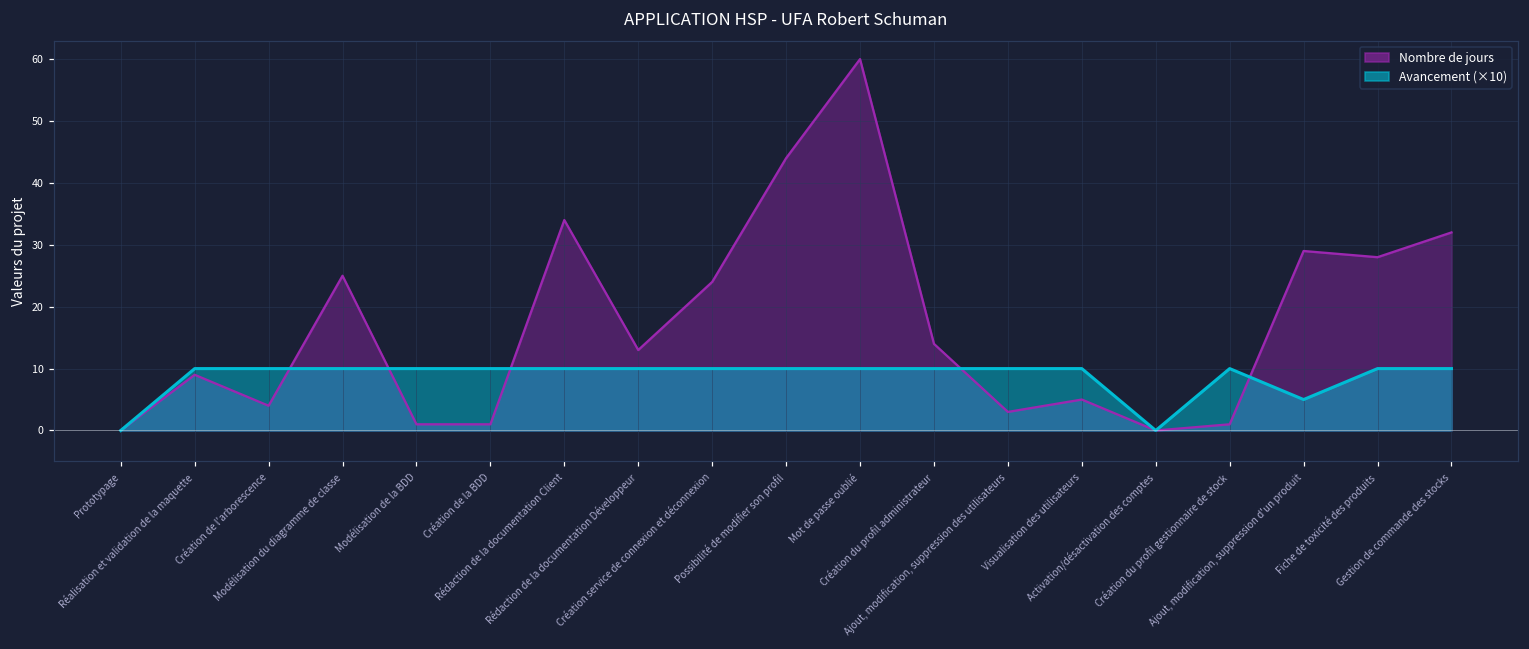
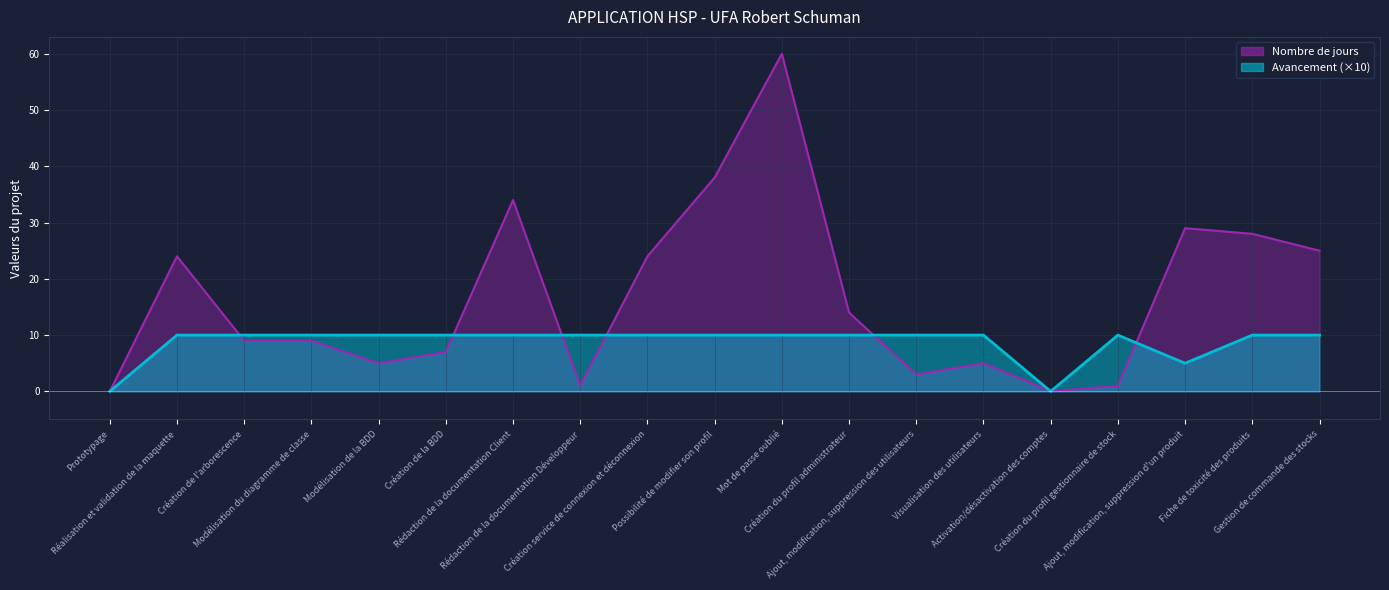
  {
    "Nombre de jours": {
-     "Réalisation et validation de la maquette": 9,
-     "Création de l'arborescence": 4,
-     "Modélisation du diagramme de classe": 25,
-     "Modélisation de la BDD": 1,
-     "Création de la BDD": 1,
+     "Réalisation et validation de la maquette": 24,
+     "Création de l'arborescence": 9,
+     "Modélisation du diagramme de classe": 9,
+     "Modélisation de la BDD": 5,
+     "Création de la BDD": 7,
      "Rédaction de la documentation Client": 34,
-     "Rédaction de la documentation Développeur": 13,
+     "Rédaction de la documentation Développeur": 1,
      "Création service de connexion et déconnexion": 24,
-     "Possibilité de modifier son profil": 44,
+     "Possibilité de modifier son profil": 38,
      "Mot de passe oublié": 60,
      "Création du profil administrateur": 14,
      "Ajout, modification, suppression des utilisateurs": 3,
      "Visualisation des utilisateurs": 5,
      "Création du profil gestionnaire de stock": 1,
      "Ajout, modification, suppression d'un produit": 29,
      "Fiche de toxicité des produits": 28,
-     "Gestion de commande des stocks": 32
+     "Gestion de commande des stocks": 25
    },
    "Avancement (×10)": {
      "Réalisation et validation de la maquette": 10,
      "Création de l'arborescence": 10,
      "Modélisation du diagramme de classe": 10,
      "Modélisation de la BDD": 10,
      "Création de la BDD": 10,
      "Rédaction de la documentation Client": 10,
      "Rédaction de la documentation Développeur": 10,
      "Création service de connexion et déconnexion": 10,
      "Possibilité de modifier son profil": 10,
      "Mot de passe oublié": 10,
      "Création du profil administrateur": 10,
      "Ajout, modification, suppression des utilisateurs": 10,
      "Visualisation des utilisateurs": 10,
      "Création du profil gestionnaire de stock": 10,
      "Ajout, modification, suppression d'un produit": 5,
      "Fiche de toxicité des produits": 10,
      "Gestion de commande des stocks": 10
    }
  }
